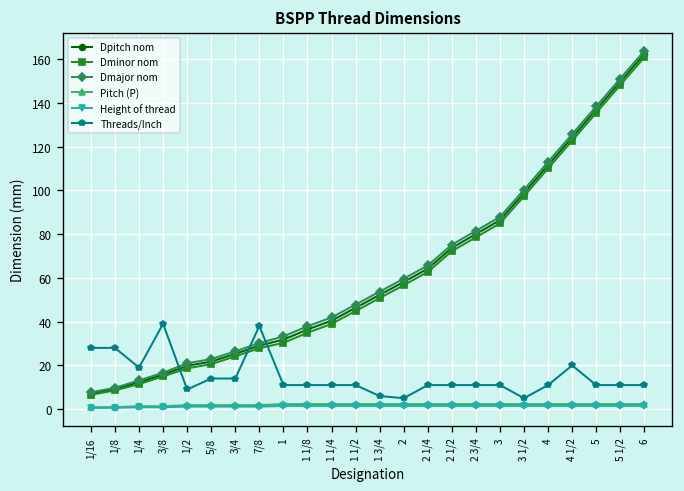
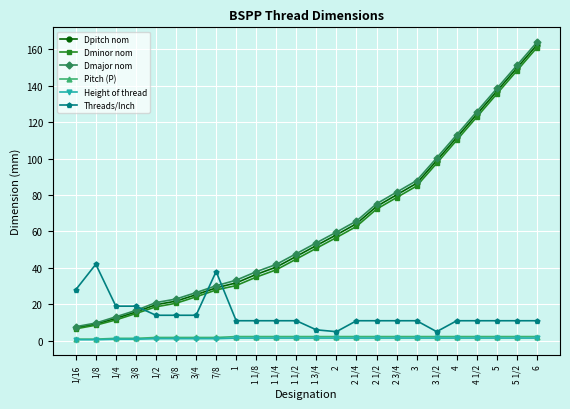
  {
    "Dpitch nom": {
      "1": 32,
      "1 1/8": 36,
      "1 1/4": 40,
      "1 1/2": 46,
      "1 3/4": 52,
      "2": 58,
      "2 1/4": 64,
      "2 1/2": 74,
      "2 3/4": 80,
      "3": 86,
      "3 1/2": 99,
      "4": 112,
      "4 1/2": 124,
      "5": 137,
      "5 1/2": 150,
      "6": 162
    },
    "Threads/Inch": {
      "1/16": 28,
-     "1/8": 28,
+     "1/8": 42,
      "1/4": 19,
-     "3/8": 39,
-     "1/2": 9,
+     "3/8": 19,
+     "1/2": 14,
      "5/8": 14,
      "3/4": 14,
      "7/8": 38,
      "1": 11,
      "1 1/8": 11,
      "1 1/4": 11,
      "1 1/2": 11,
      "1 3/4": 6,
      "2": 5,
      "2 1/4": 11,
      "2 1/2": 11,
      "2 3/4": 11,
      "3": 11,
      "3 1/2": 5,
      "4": 11,
-     "4 1/2": 20,
+     "4 1/2": 11,
      "5": 11,
      "5 1/2": 11,
      "6": 11
    }
  }
